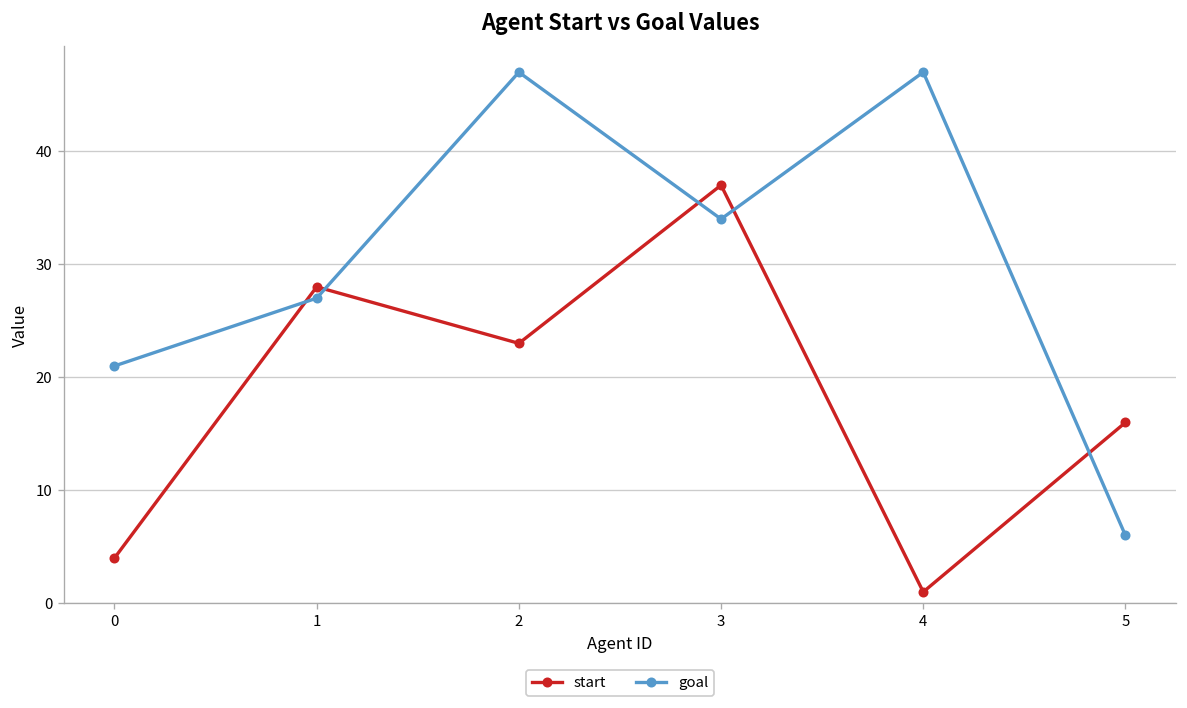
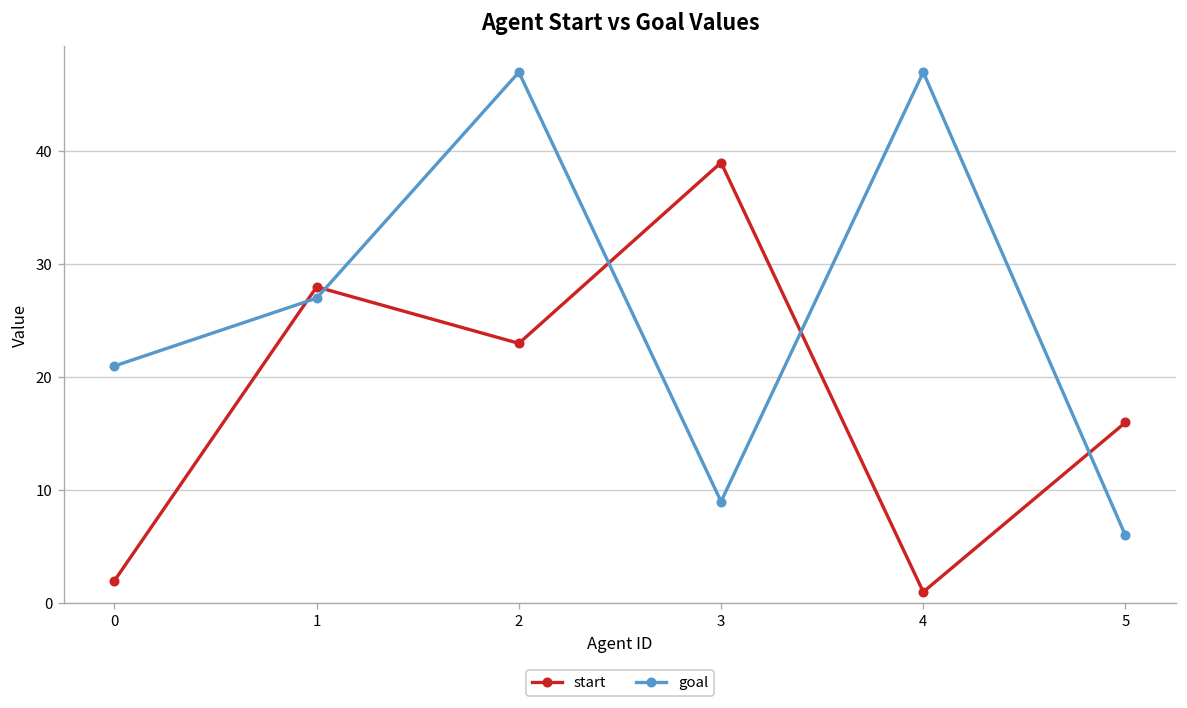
  {
    "start": {
-     "0": 4,
+     "0": 2,
      "1": 28,
      "2": 23,
-     "3": 37,
+     "3": 39,
      "4": 1,
      "5": 16
    },
    "goal": {
      "0": 21,
      "1": 27,
      "2": 47,
-     "3": 34,
+     "3": 9,
      "4": 47,
      "5": 6
    }
  }
